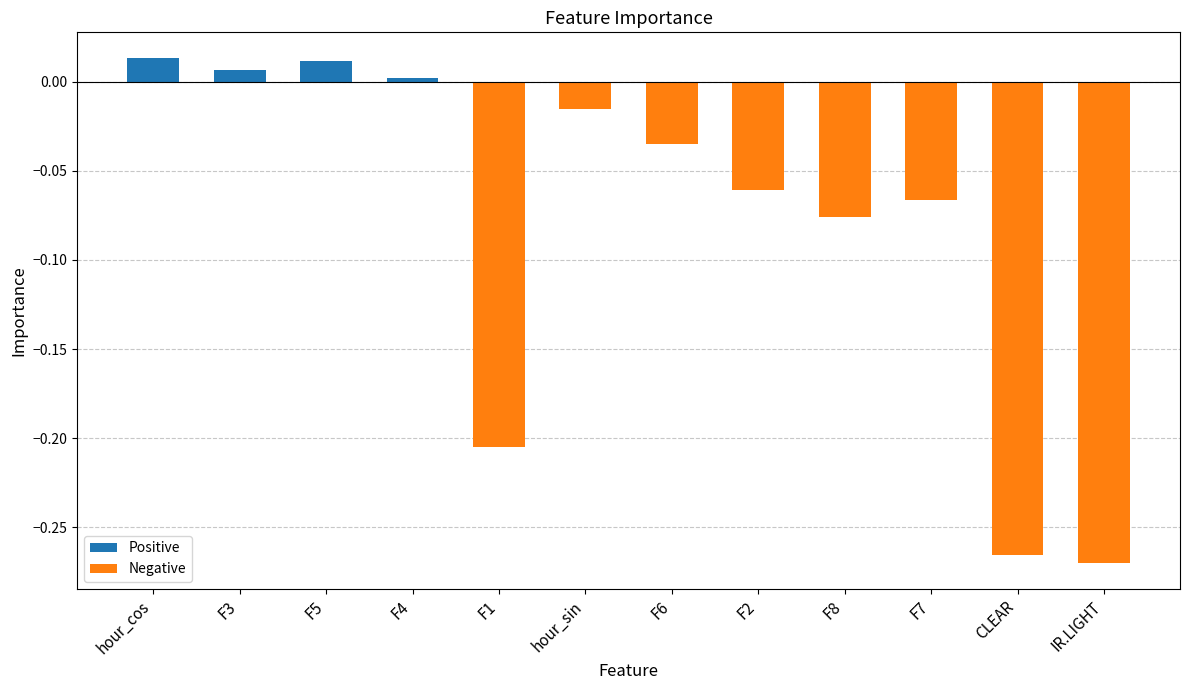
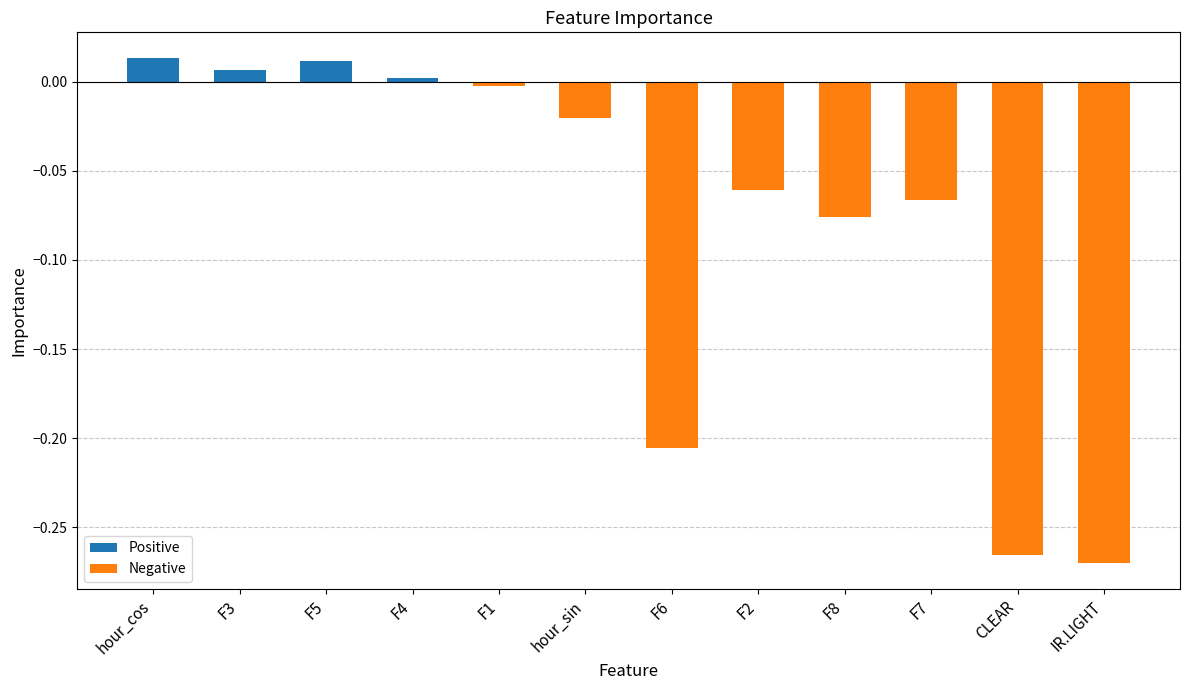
  {
    "hour_cos": 0.013,
    "F3": 0.007,
    "F5": 0.012,
    "F4": 0.002,
-   "F1": -0.205,
-   "hour_sin": -0.015,
-   "F6": -0.035,
+   "F1": -0.002,
+   "hour_sin": -0.020,
+   "F6": -0.206,
    "F2": -0.061,
    "F8": -0.076,
    "F7": -0.066,
    "CLEAR": -0.265,
    "IR.LIGHT": -0.270
  }
